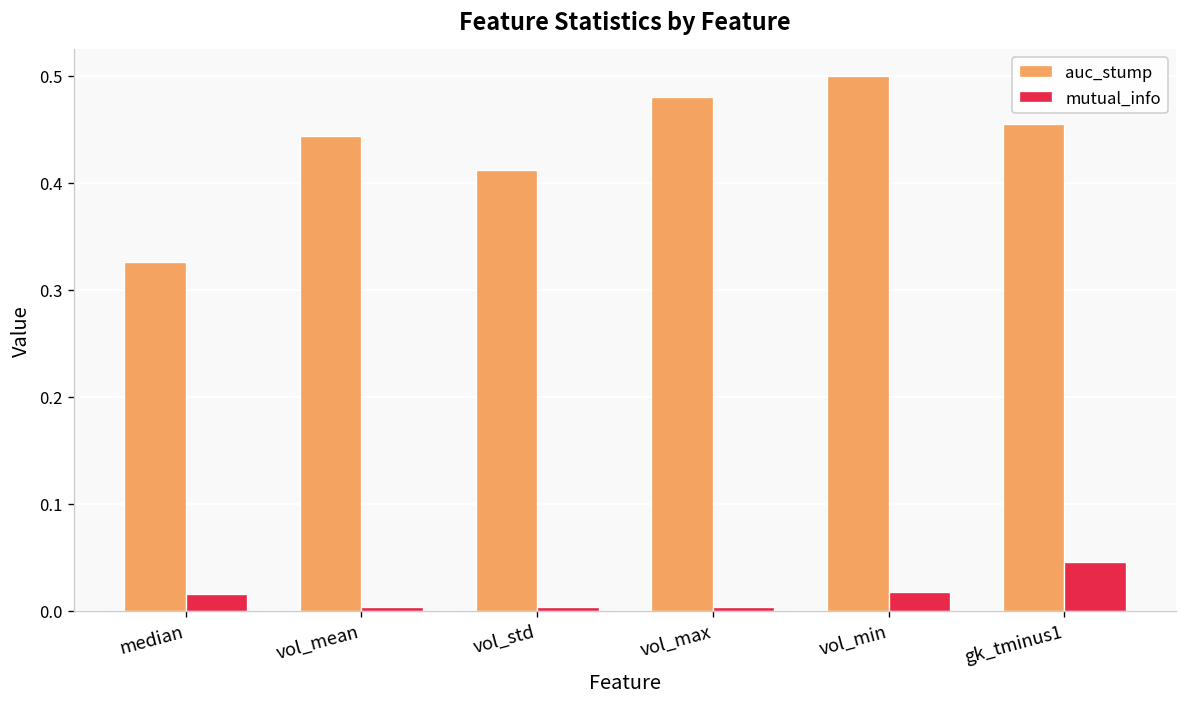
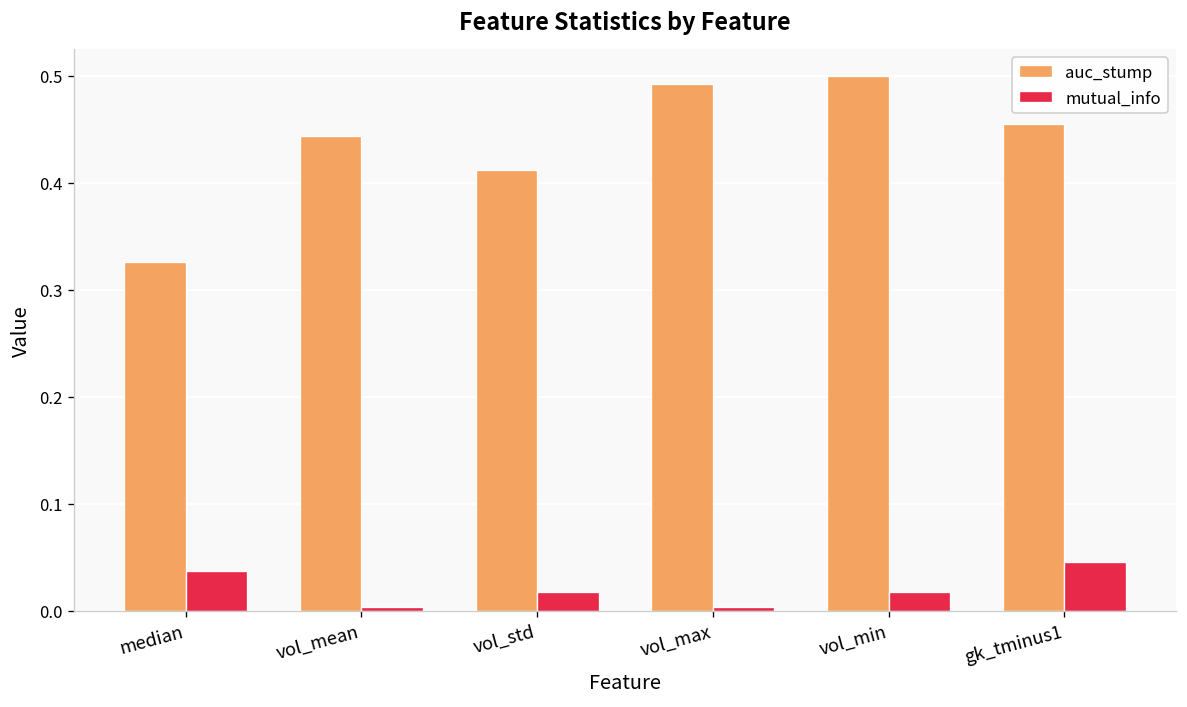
  {
    "auc_stump": {
      "median": 0.33,
      "vol_mean": 0.44,
      "vol_std": 0.41,
-     "vol_max": 0.48,
+     "vol_max": 0.49,
      "vol_min": 0.50,
      "gk_tminus1": 0.45
    },
    "mutual_info": {
-     "median": 0.02,
+     "median": 0.04,
      "vol_mean": 0.00,
-     "vol_std": 0.00,
+     "vol_std": 0.02,
      "vol_max": 0.00,
      "vol_min": 0.02,
      "gk_tminus1": 0.05
    }
  }
